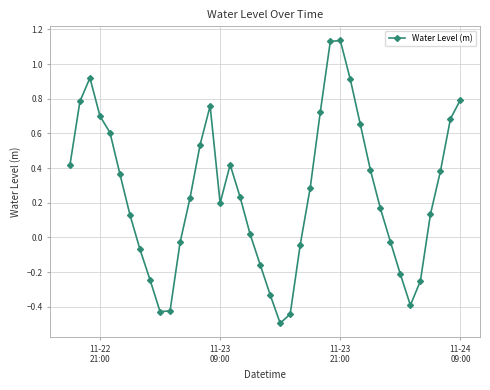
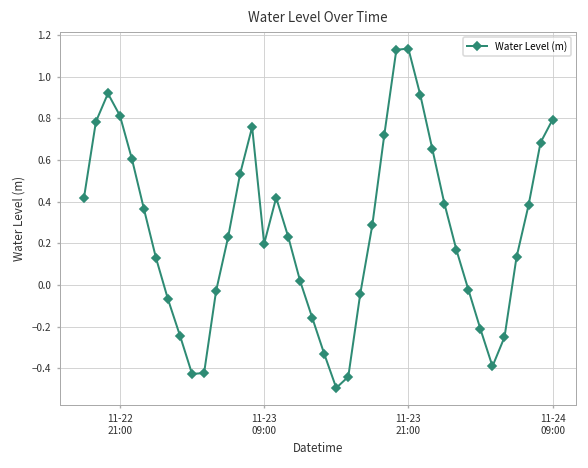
  {
-   "11-22 21:00": 0.70,
+   "11-22 21:00": 0.81,
    "11-23 09:00": 0.20,
    "11-23 21:00": 1.14,
    "11-24 09:00": 0.79
  }
